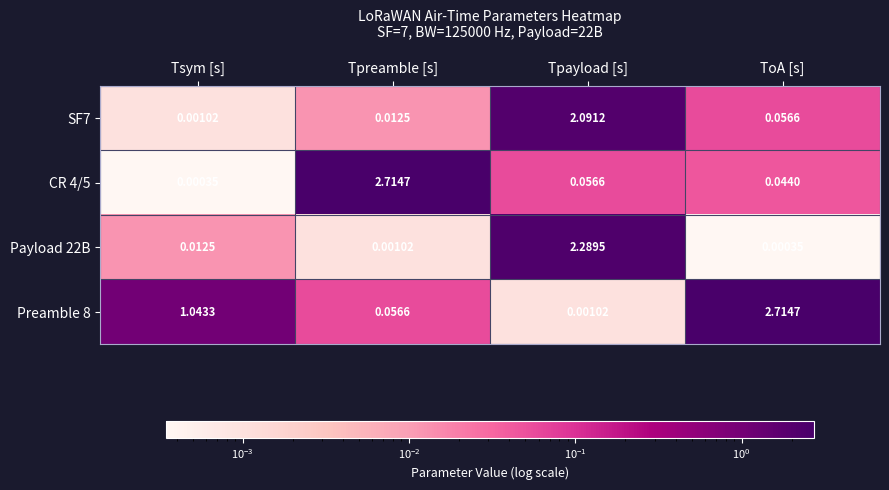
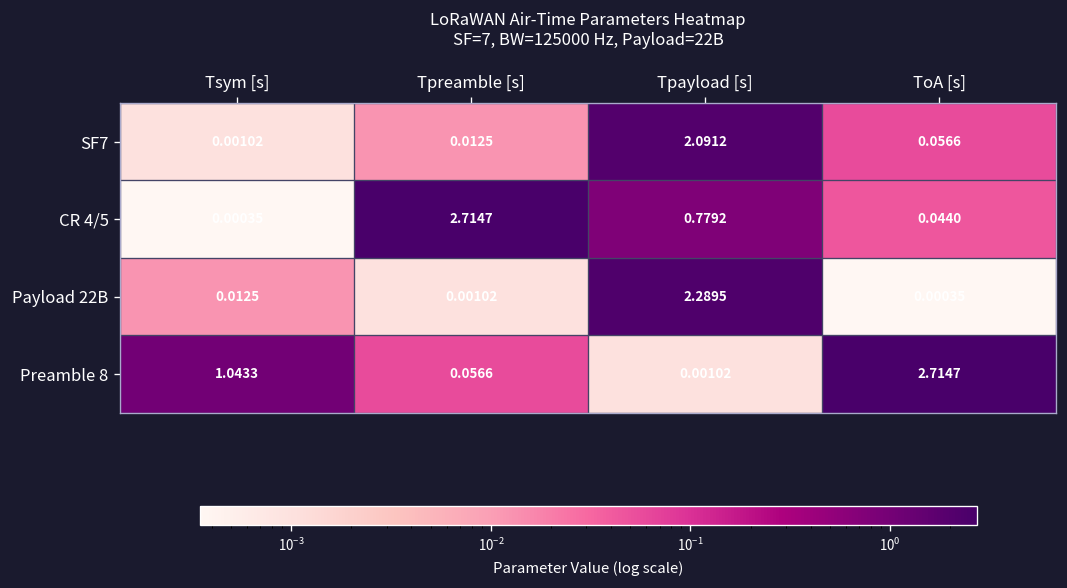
  {
    "SF7": {
      "Tpreamble [s]": 0.0125,
      "Tpayload [s]": 2.0912,
      "ToA [s]": 0.0566
    },
    "CR 4/5": {
      "Tpreamble [s]": 2.7147,
-     "Tpayload [s]": 0.0566,
+     "Tpayload [s]": 0.7792,
      "ToA [s]": 0.0440
    },
    "Payload 22B": {
      "Tsym [s]": 0.0125,
      "Tpayload [s]": 2.2895
    },
    "Preamble 8": {
      "Tsym [s]": 1.0433,
      "Tpreamble [s]": 0.0566,
      "ToA [s]": 2.7147
    }
  }
